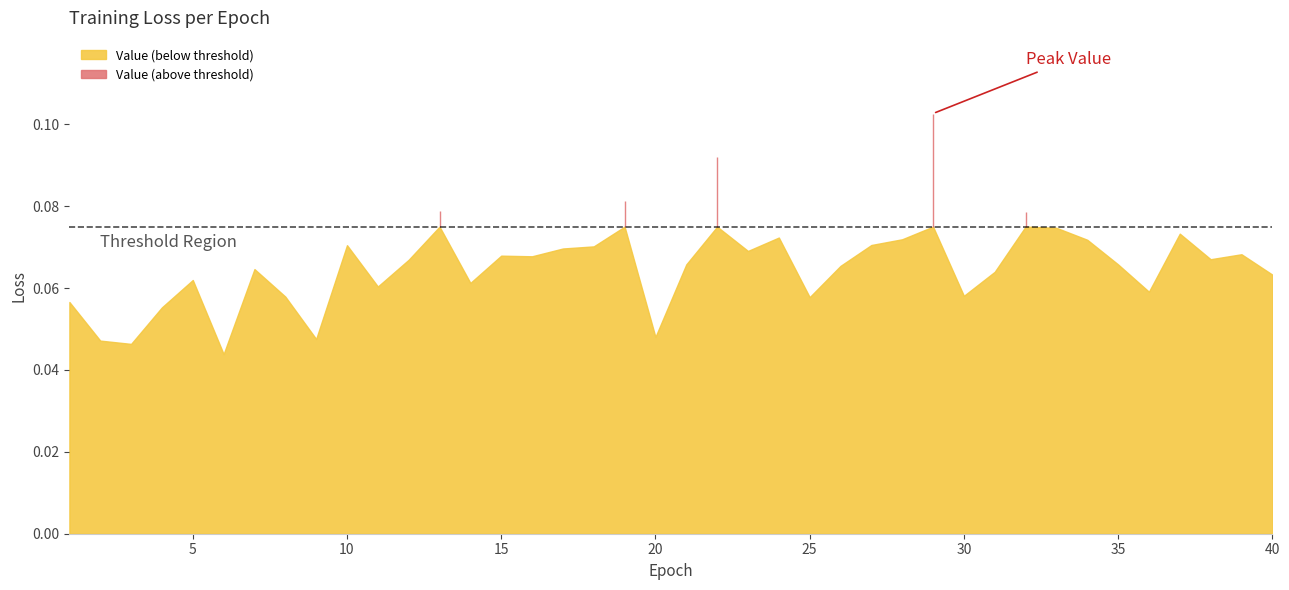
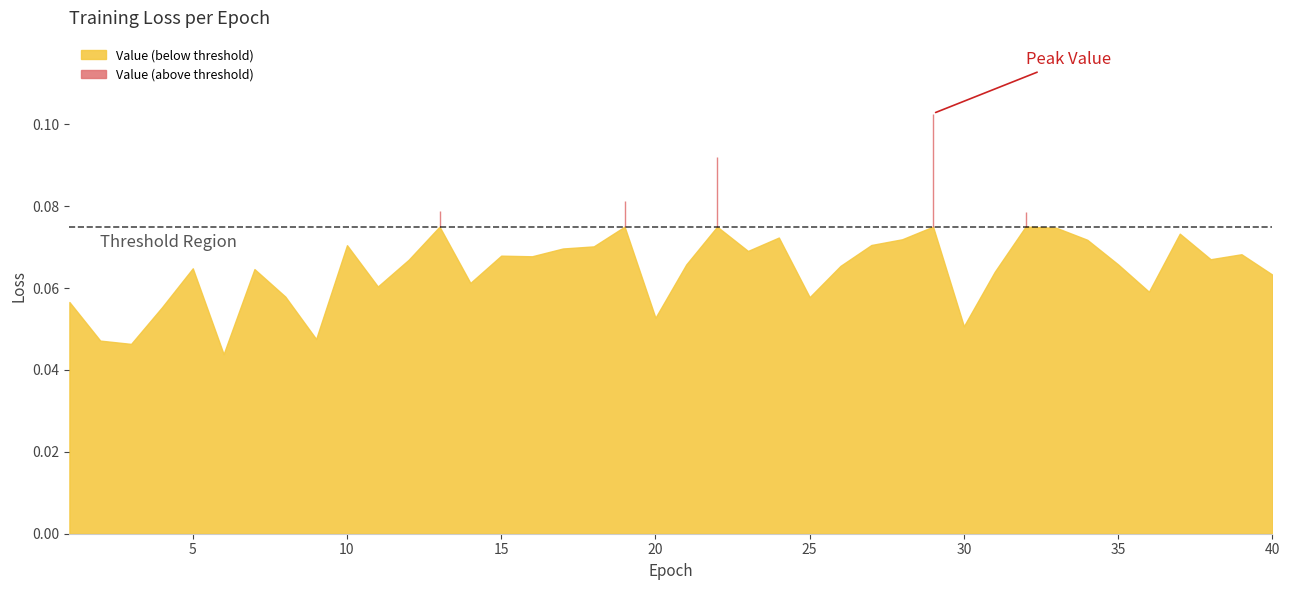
  {
-   "5": 0.062,
+   "5": 0.065,
    "10": 0.070,
    "15": 0.068,
-   "20": 0.048,
+   "20": 0.053,
    "25": 0.058,
-   "30": 0.058,
+   "30": 0.051,
    "35": 0.066,
    "40": 0.063
  }
